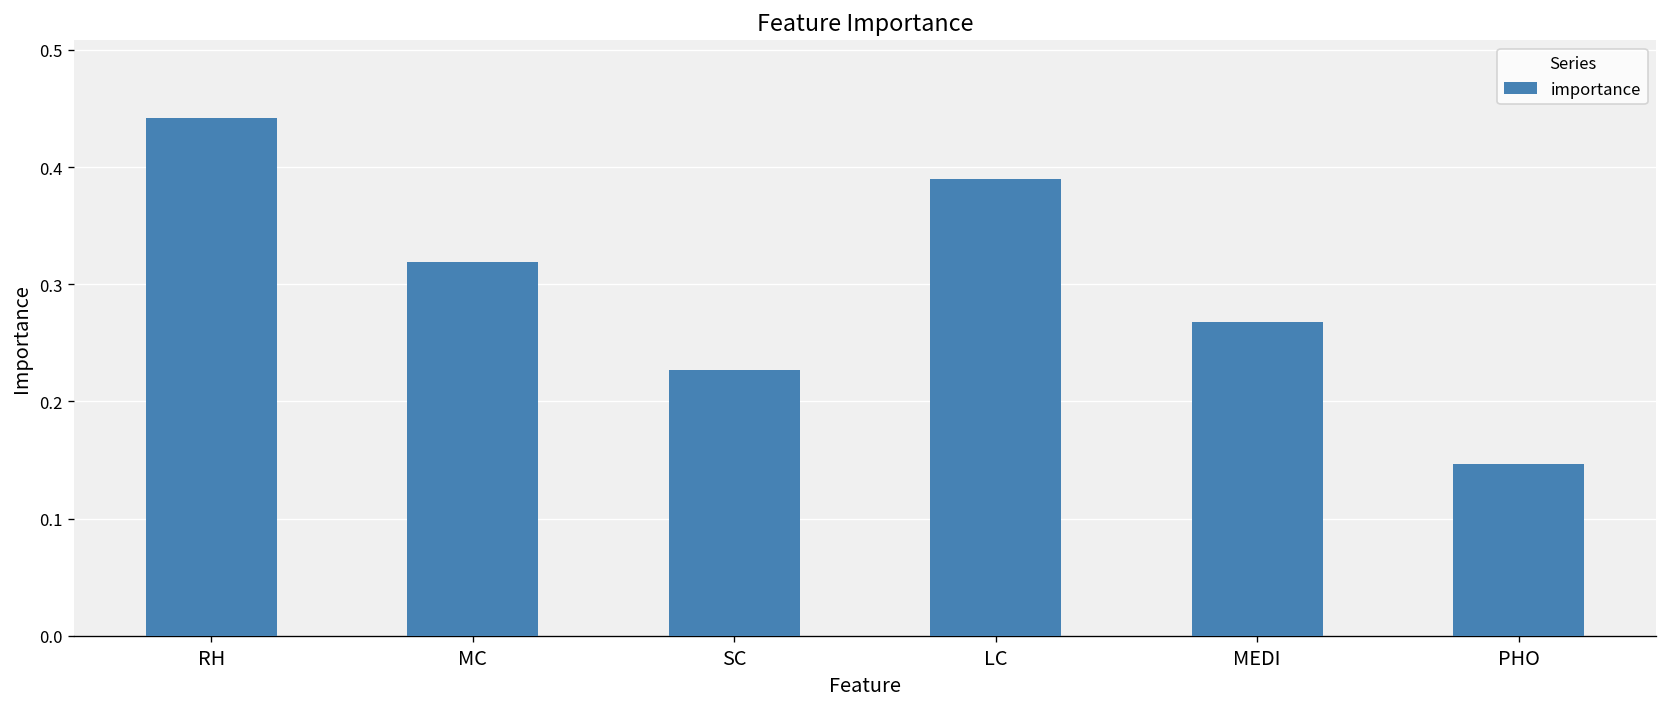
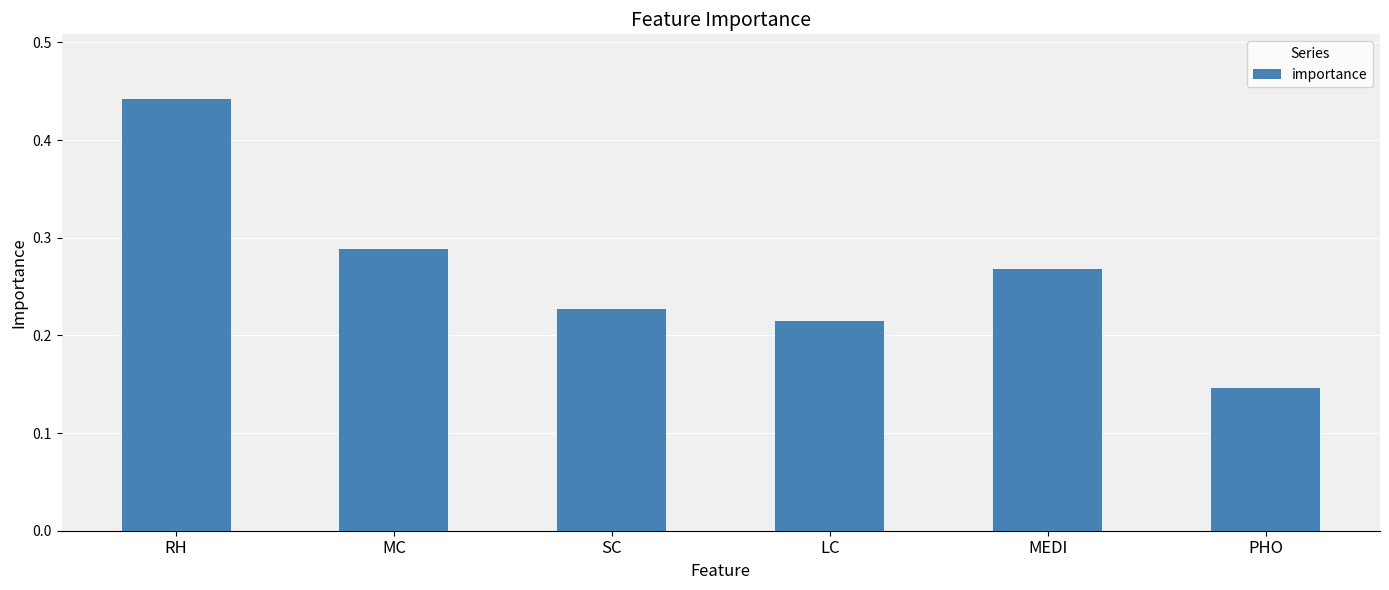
  {
    "RH": 0.44,
-   "MC": 0.32,
+   "MC": 0.29,
    "SC": 0.23,
-   "LC": 0.39,
+   "LC": 0.22,
    "MEDI": 0.27,
    "PHO": 0.15
  }
